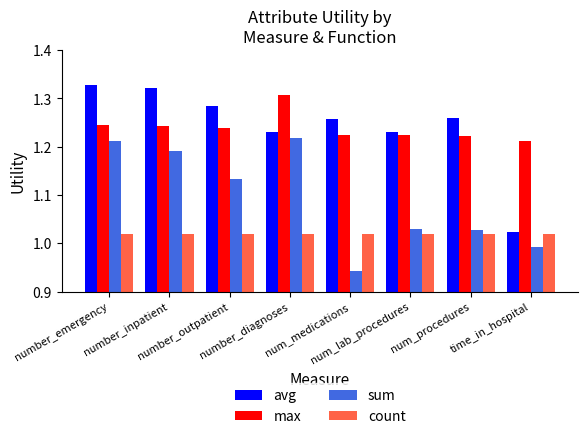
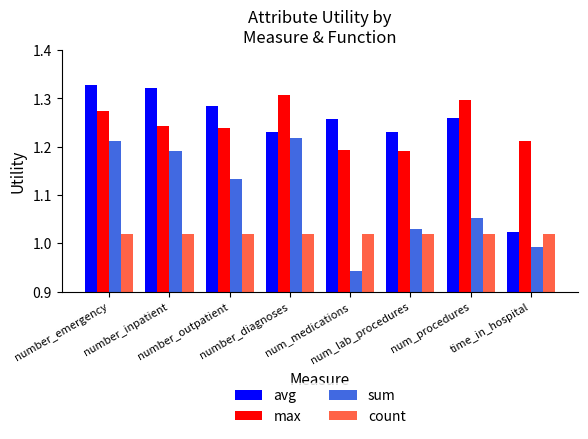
  {
    "avg": {
      "number_emergency": 1.33,
      "number_inpatient": 1.32,
      "number_outpatient": 1.28,
      "number_diagnoses": 1.23,
      "num_medications": 1.26,
      "num_lab_procedures": 1.23,
      "num_procedures": 1.26,
      "time_in_hospital": 1.02
    },
    "max": {
-     "number_emergency": 1.25,
+     "number_emergency": 1.27,
      "number_inpatient": 1.24,
      "number_outpatient": 1.24,
      "number_diagnoses": 1.31,
-     "num_medications": 1.22,
-     "num_lab_procedures": 1.22,
-     "num_procedures": 1.22,
+     "num_medications": 1.19,
+     "num_lab_procedures": 1.19,
+     "num_procedures": 1.30,
      "time_in_hospital": 1.21
    },
    "sum": {
      "number_emergency": 1.21,
      "number_inpatient": 1.19,
      "number_outpatient": 1.13,
      "number_diagnoses": 1.22,
      "num_medications": 0.94,
      "num_lab_procedures": 1.03,
-     "num_procedures": 1.03,
+     "num_procedures": 1.05,
      "time_in_hospital": 0.99
    },
    "count": {
      "number_emergency": 1.02,
      "number_inpatient": 1.02,
      "number_outpatient": 1.02,
      "number_diagnoses": 1.02,
      "num_medications": 1.02,
      "num_lab_procedures": 1.02,
      "num_procedures": 1.02,
      "time_in_hospital": 1.02
    }
  }
